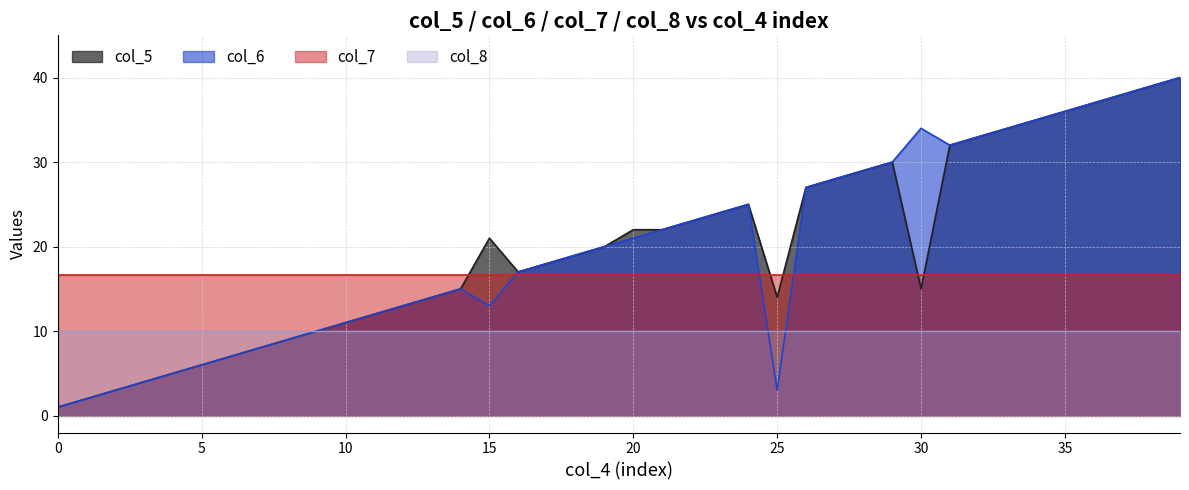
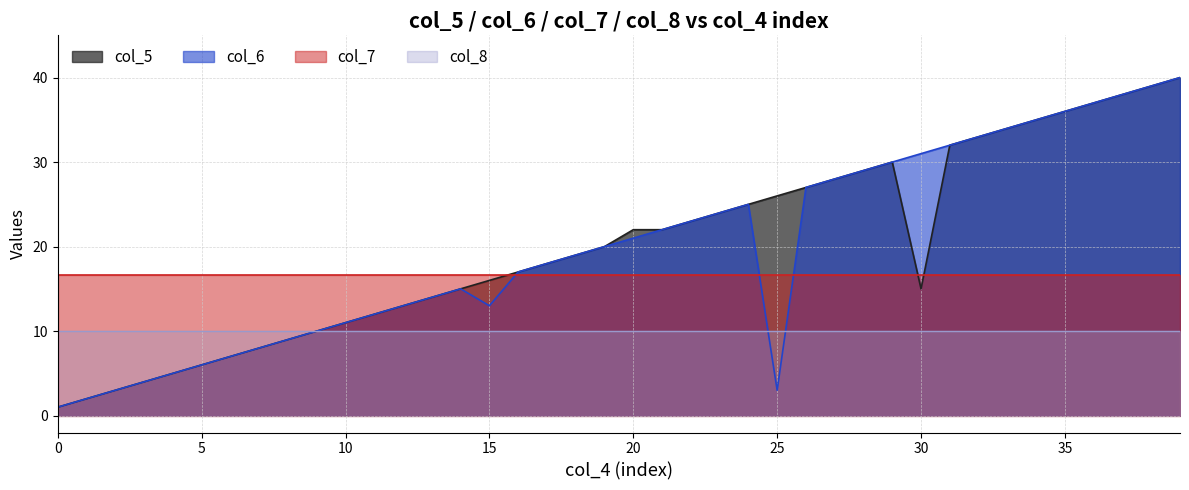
  {
    "col_5": {
-     "15": 21,
+     "15": 16,
      "20": 22,
-     "25": 14,
+     "25": 26,
      "30": 15
    },
    "col_6": {
      "15": 13,
      "20": 21,
      "25": 3,
-     "30": 34
+     "30": 31
    },
    "col_7": {
      "0": 17,
      "5": 17,
      "10": 17,
      "15": 17,
      "20": 17,
      "25": 17,
      "30": 17,
      "35": 17
    },
    "col_8": {
      "0": 10,
      "5": 10,
      "10": 10,
      "15": 10,
      "20": 10,
      "25": 10,
      "30": 10,
      "35": 10
    }
  }
